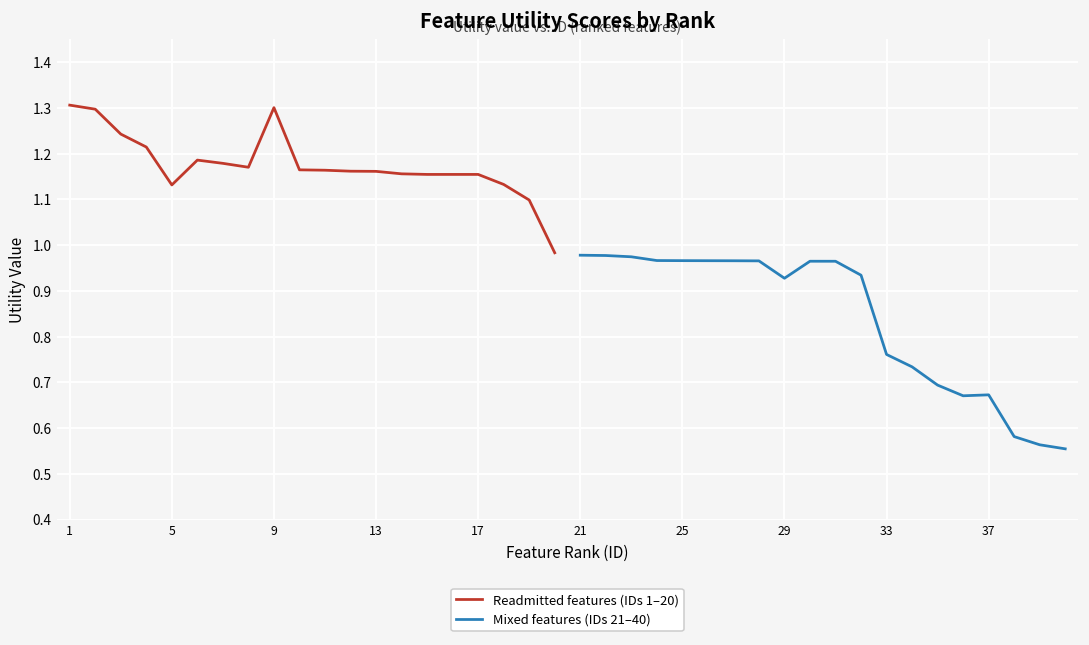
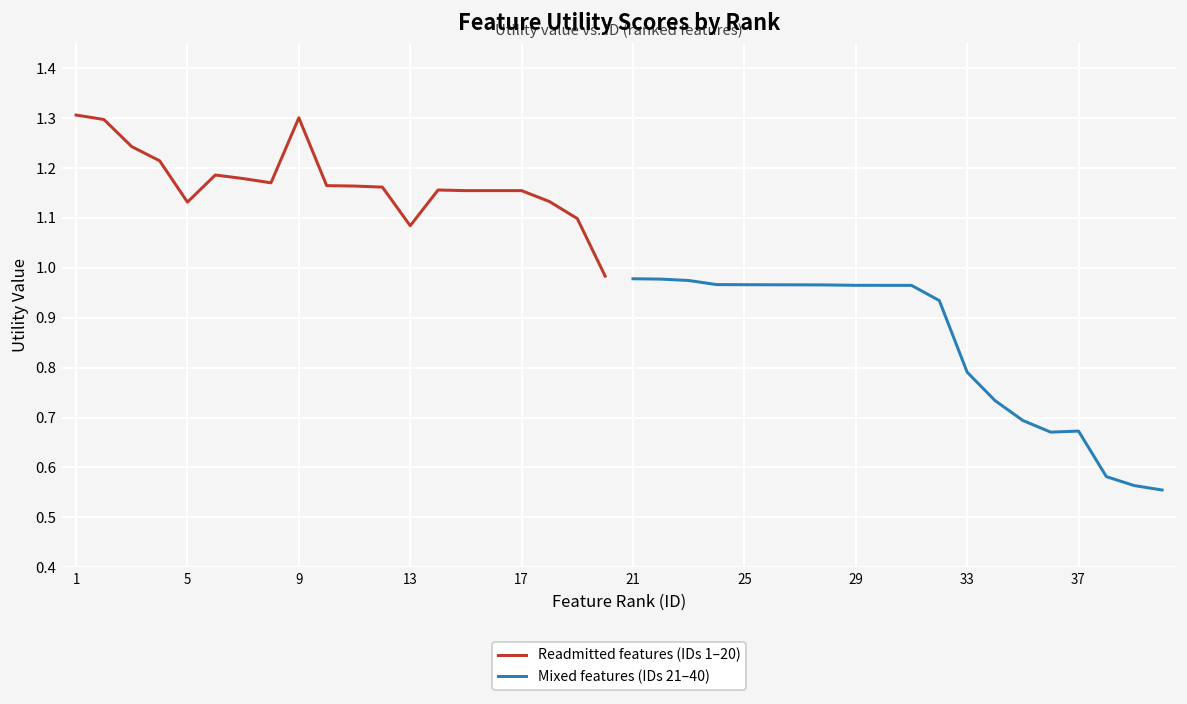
  {
    "Readmitted features (IDs 1–20)": {
      "1": 1.31,
      "5": 1.13,
      "9": 1.30,
-     "13": 1.16,
+     "13": 1.08,
      "17": 1.15
    },
    "Mixed features (IDs 21–40)": {
      "21": 0.98,
      "25": 0.97,
-     "29": 0.93,
-     "33": 0.76,
+     "29": 0.96,
+     "33": 0.79,
      "37": 0.67
    }
  }
